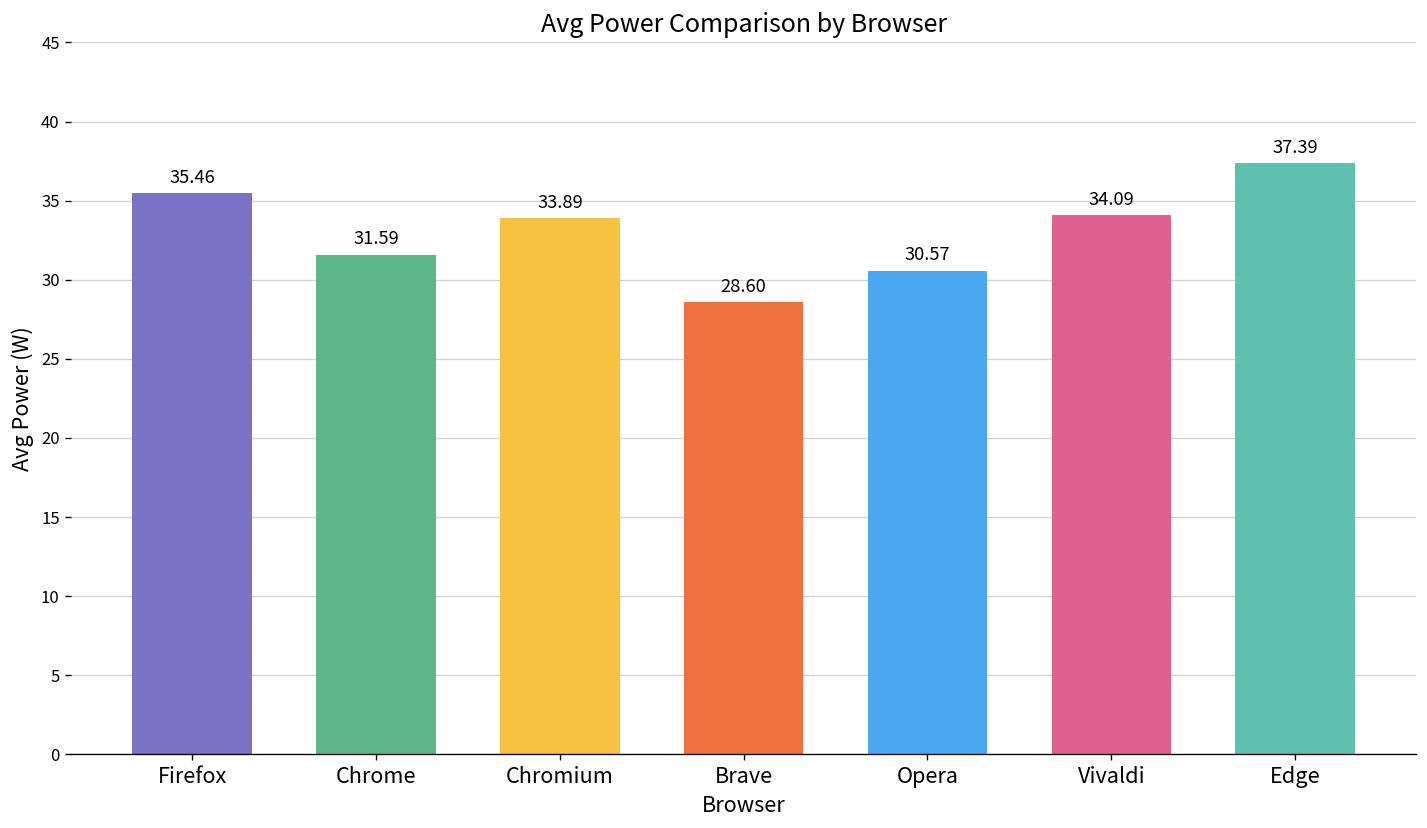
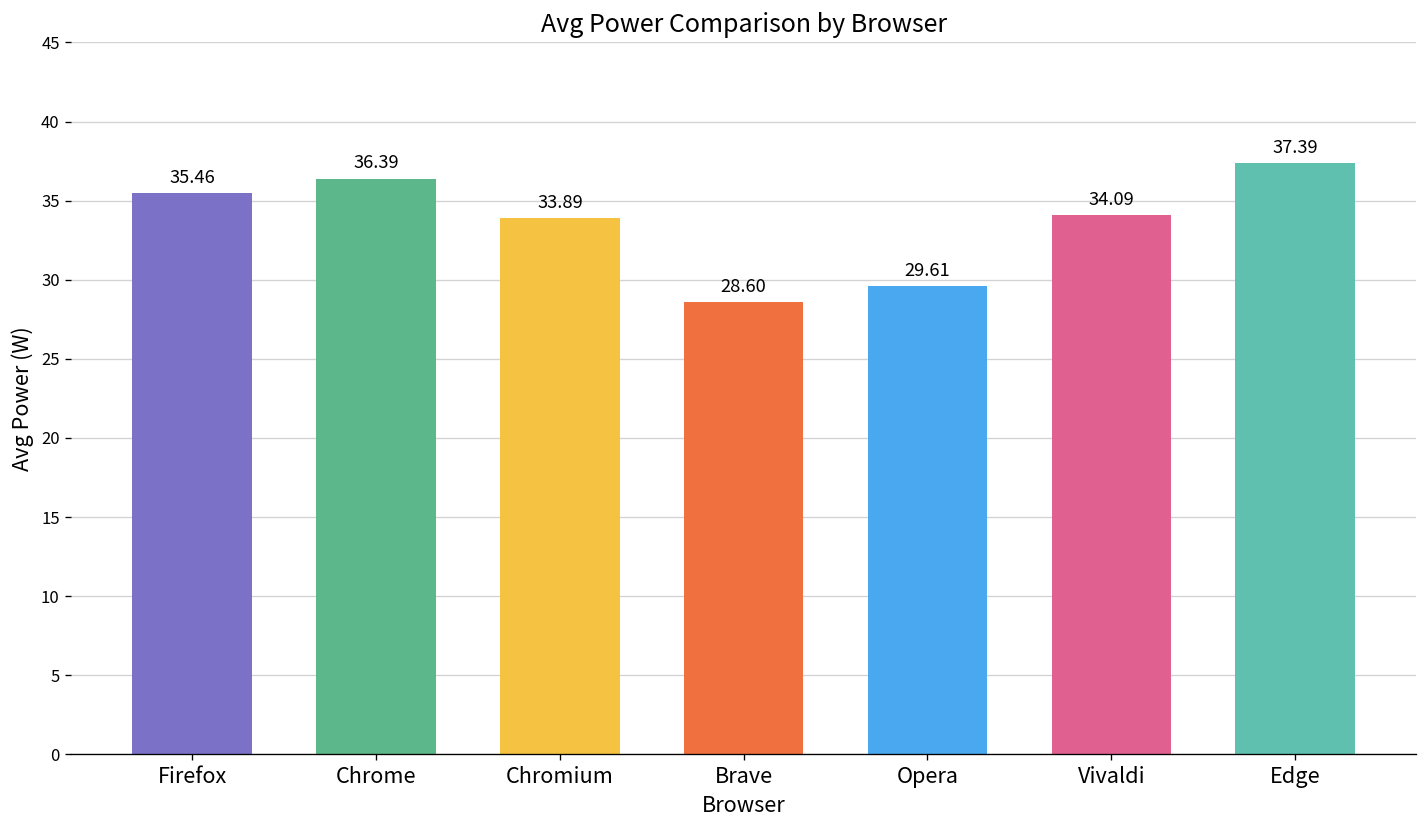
  {
    "Firefox": 35.46,
-   "Chrome": 31.59,
+   "Chrome": 36.39,
    "Chromium": 33.89,
    "Brave": 28.60,
-   "Opera": 30.57,
+   "Opera": 29.61,
    "Vivaldi": 34.09,
    "Edge": 37.39
  }
